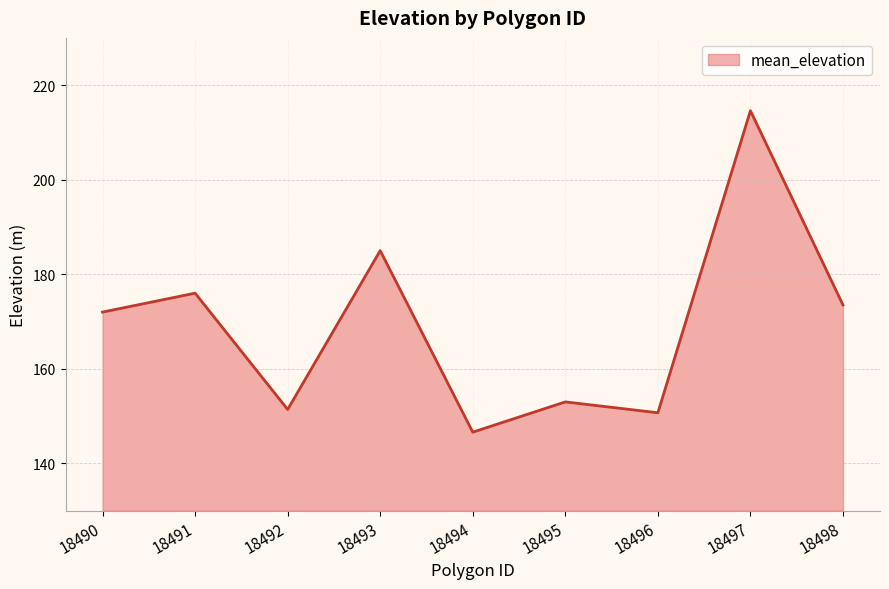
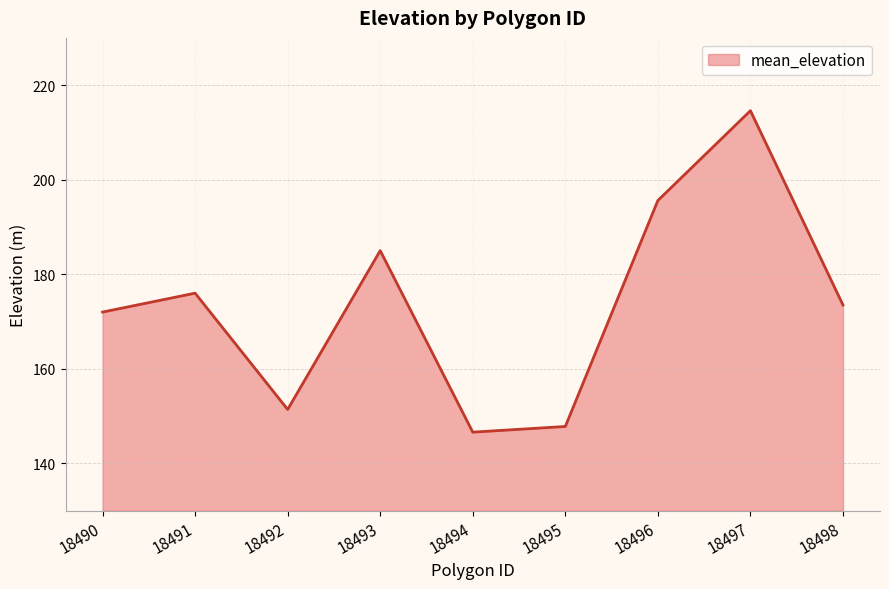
  {
    "18490": 172,
    "18491": 176,
    "18492": 151,
    "18493": 185,
    "18494": 147,
-   "18495": 153,
-   "18496": 151,
+   "18495": 148,
+   "18496": 196,
    "18497": 215,
    "18498": 174
  }
